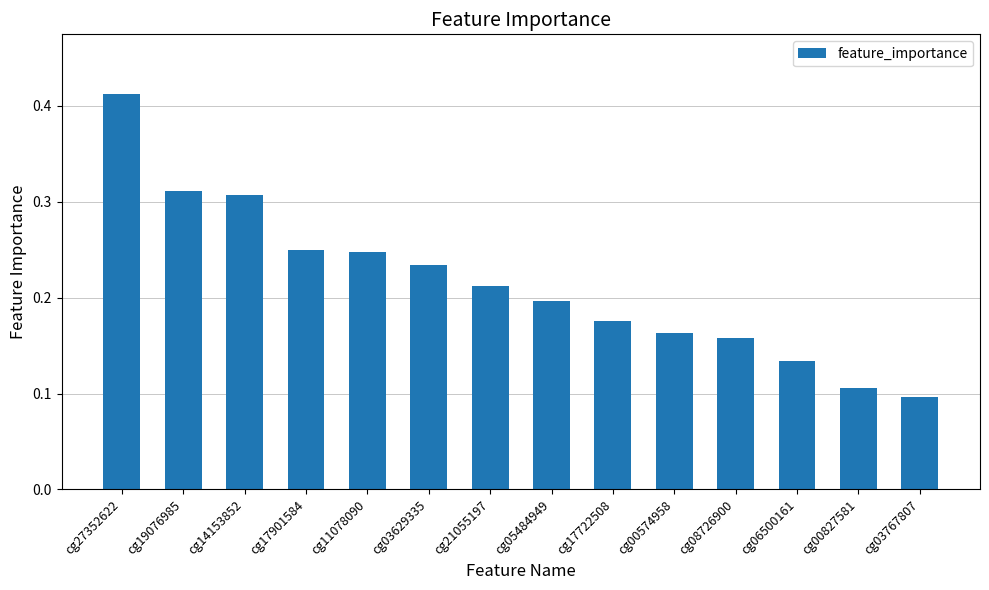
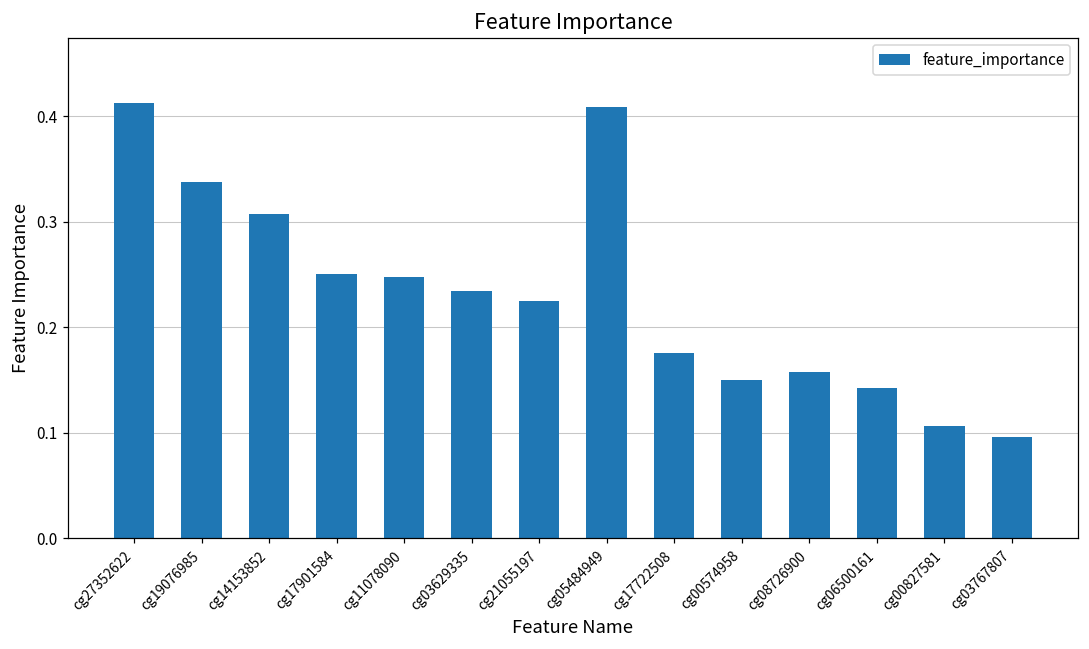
  {
    "cg27352622": 0.41,
-   "cg19076985": 0.31,
+   "cg19076985": 0.34,
    "cg14153852": 0.31,
    "cg17901584": 0.25,
    "cg11078090": 0.25,
    "cg03629335": 0.23,
-   "cg21055197": 0.21,
-   "cg05484949": 0.20,
+   "cg21055197": 0.23,
+   "cg05484949": 0.41,
    "cg17722508": 0.18,
-   "cg00574958": 0.16,
+   "cg00574958": 0.15,
    "cg08726900": 0.16,
-   "cg06500161": 0.13,
+   "cg06500161": 0.14,
    "cg00827581": 0.11,
    "cg03767807": 0.10
  }
